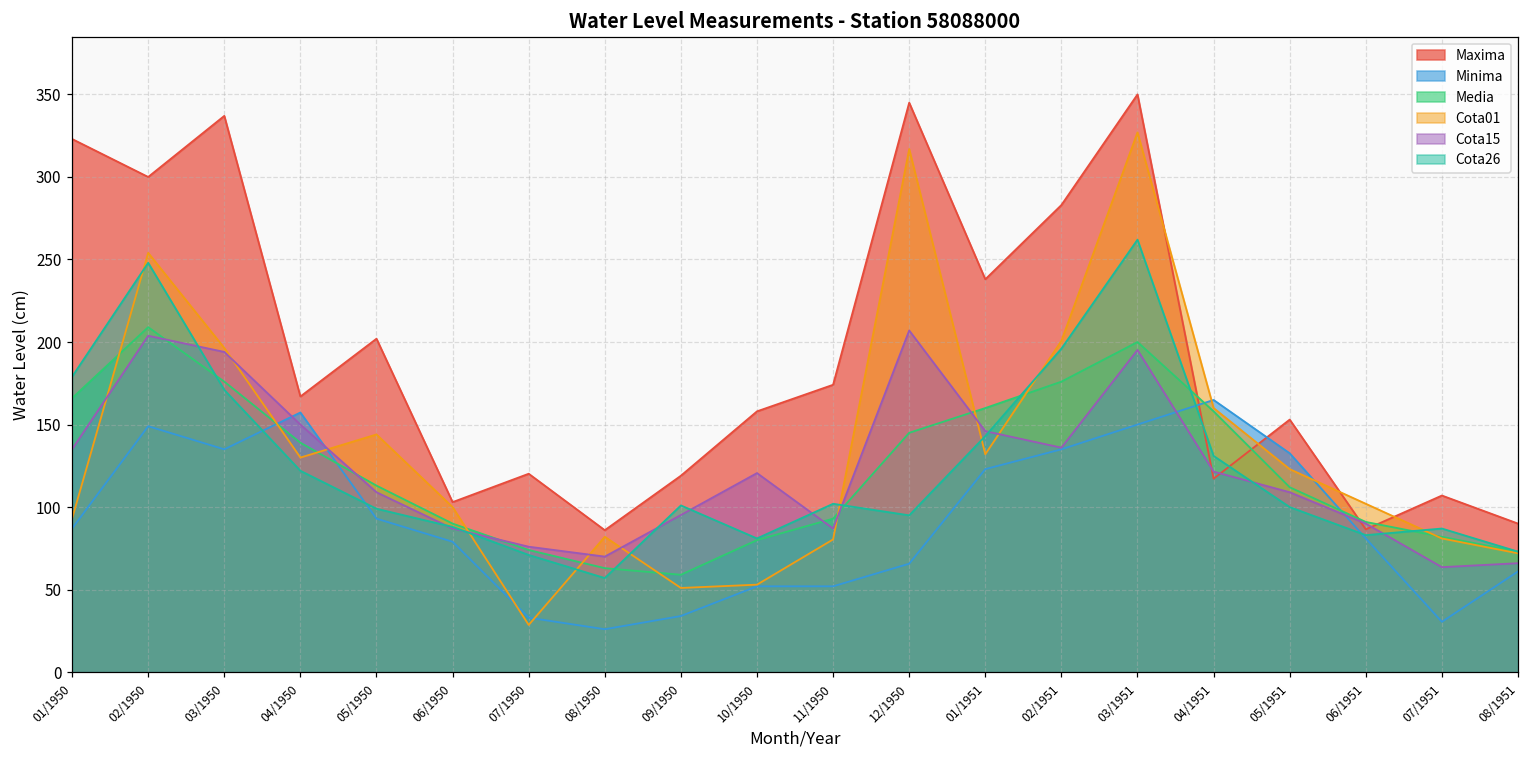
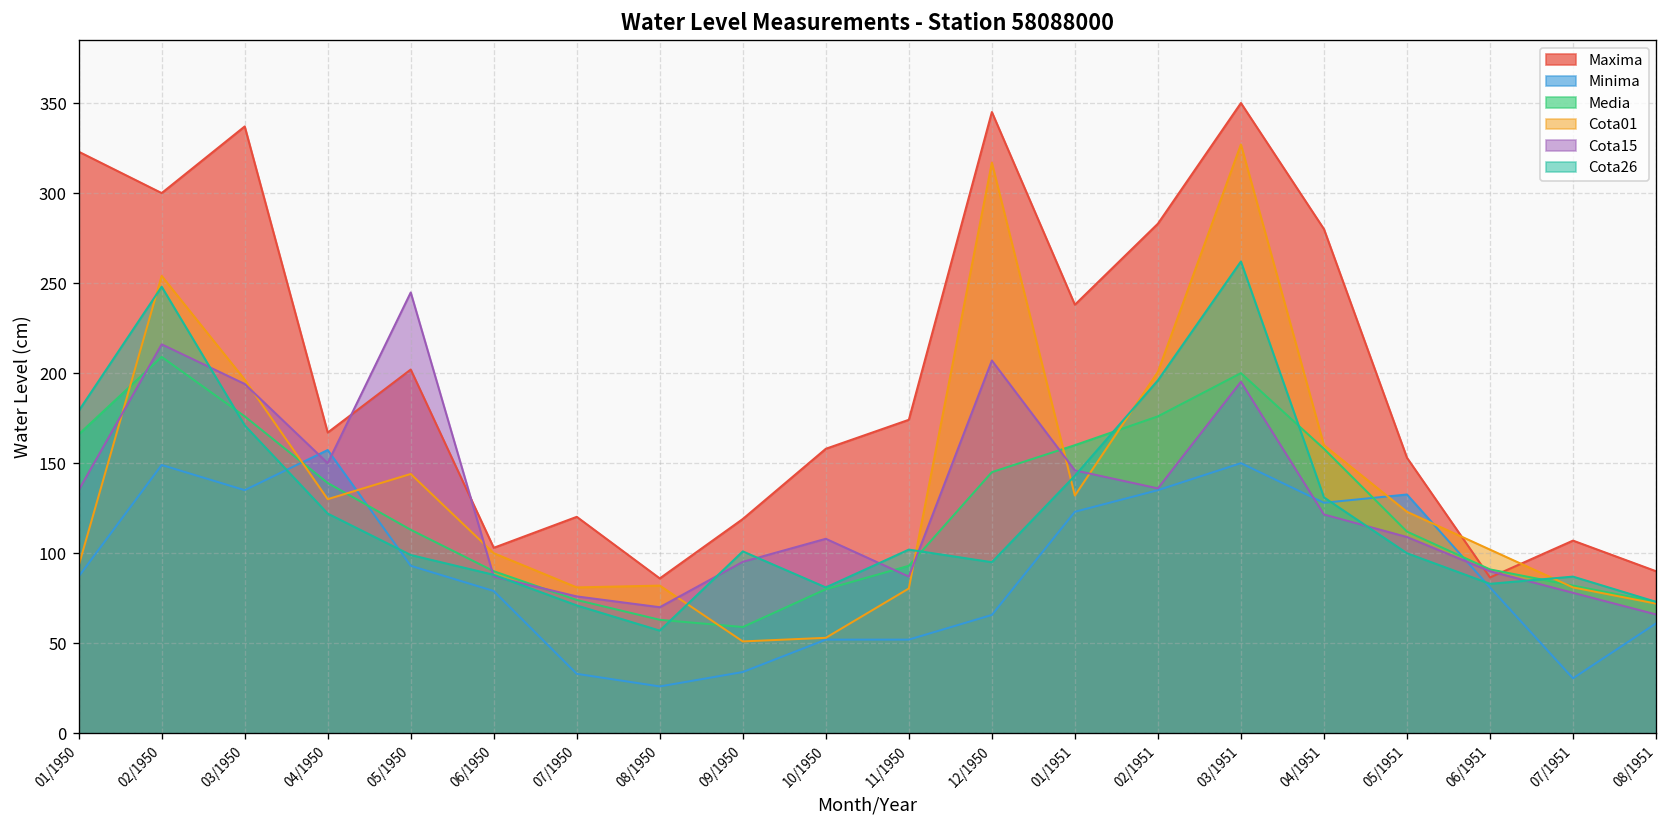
  {
    "Maxima": {
      "01/1950": 323,
      "02/1950": 300,
      "03/1950": 337,
      "04/1950": 167,
      "05/1950": 202,
      "06/1950": 103,
      "07/1950": 120,
      "08/1950": 86,
      "09/1950": 119,
      "10/1950": 158,
      "11/1950": 174,
      "12/1950": 345,
      "01/1951": 238,
      "02/1951": 283,
      "03/1951": 350,
-     "04/1951": 117,
+     "04/1951": 280,
      "05/1951": 153,
      "06/1951": 87,
      "07/1951": 107,
      "08/1951": 90
    },
    "Minima": {
      "01/1950": 87,
      "02/1950": 149,
      "03/1950": 135,
      "04/1950": 157,
      "05/1950": 93,
      "06/1950": 79,
      "07/1950": 33,
      "08/1950": 26,
      "09/1950": 34,
      "11/1950": 52,
      "12/1950": 66,
      "01/1951": 123,
      "03/1951": 150,
-     "04/1951": 165,
+     "04/1951": 128,
      "05/1951": 133,
      "06/1951": 81,
      "07/1951": 31,
      "08/1951": 61
    },
    "Cota01": {
      "01/1950": 93,
      "02/1950": 254,
      "03/1950": 196,
      "04/1950": 130,
      "05/1950": 144,
      "06/1950": 100,
-     "07/1950": 29,
+     "07/1950": 81,
      "08/1950": 82,
      "09/1950": 51,
      "11/1950": 80,
      "12/1950": 317,
      "01/1951": 132,
      "02/1951": 201,
      "03/1951": 327,
      "04/1951": 160,
      "05/1951": 123,
      "06/1951": 102
    },
    "Cota15": {
      "01/1950": 135,
-     "02/1950": 204,
+     "02/1950": 216,
      "03/1950": 194,
      "04/1950": 150,
-     "05/1950": 109,
+     "05/1950": 245,
      "07/1950": 76,
      "08/1950": 70,
      "09/1950": 95,
-     "10/1950": 121,
+     "10/1950": 108,
      "11/1950": 87,
      "12/1950": 207,
      "01/1951": 146,
      "03/1951": 195,
      "04/1951": 122,
      "05/1951": 109,
-     "07/1951": 64,
+     "07/1951": 78,
      "08/1951": 66
    }
  }
